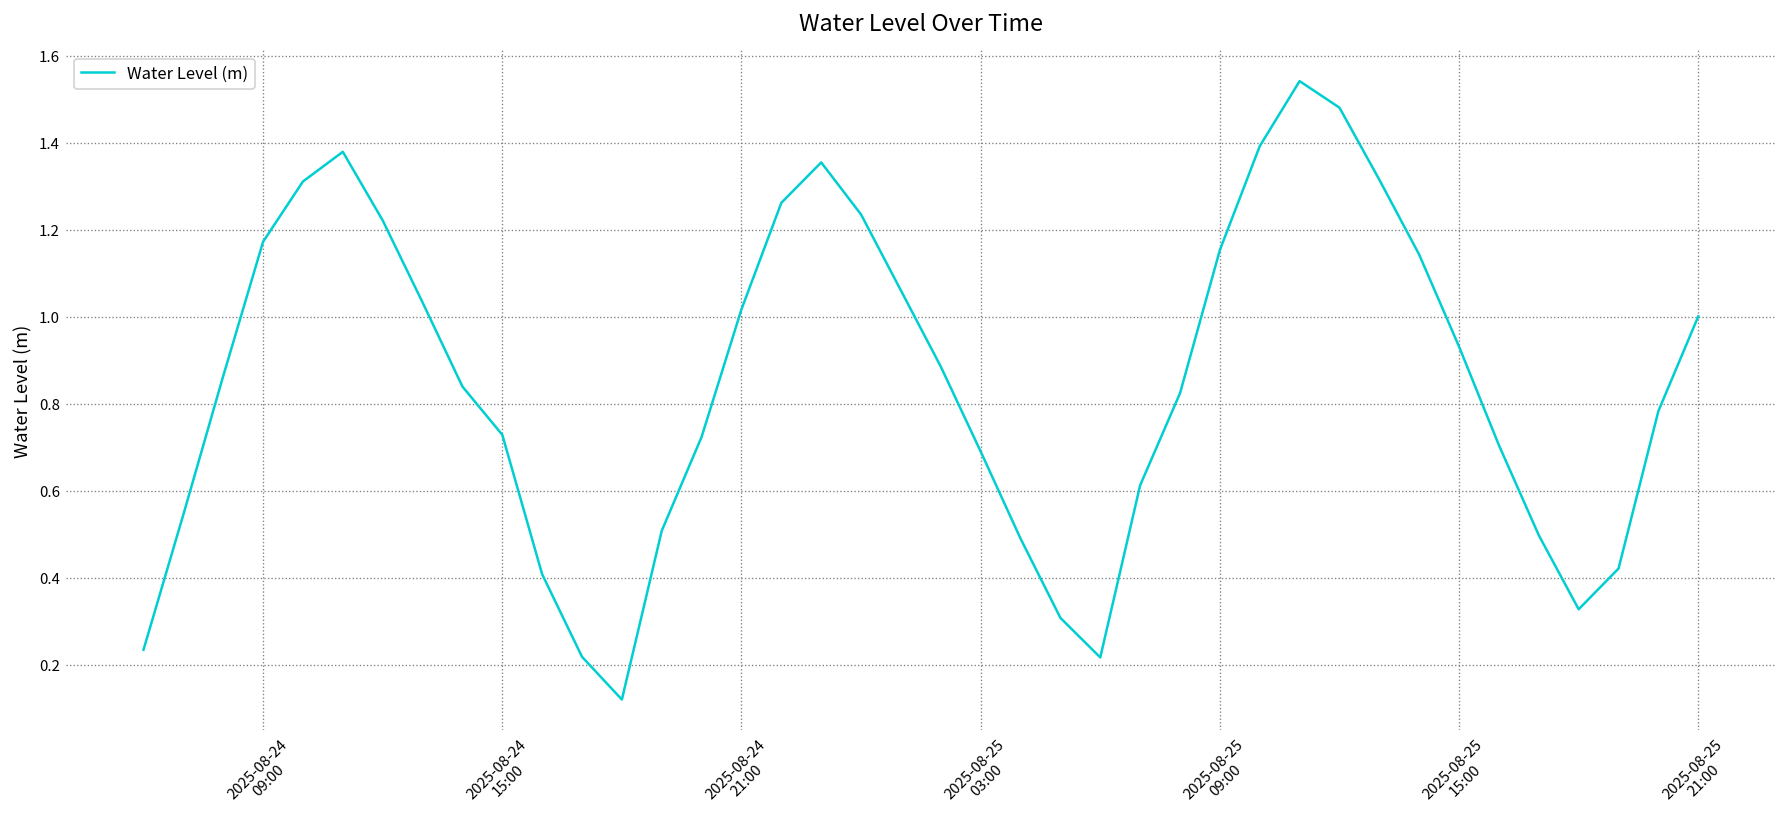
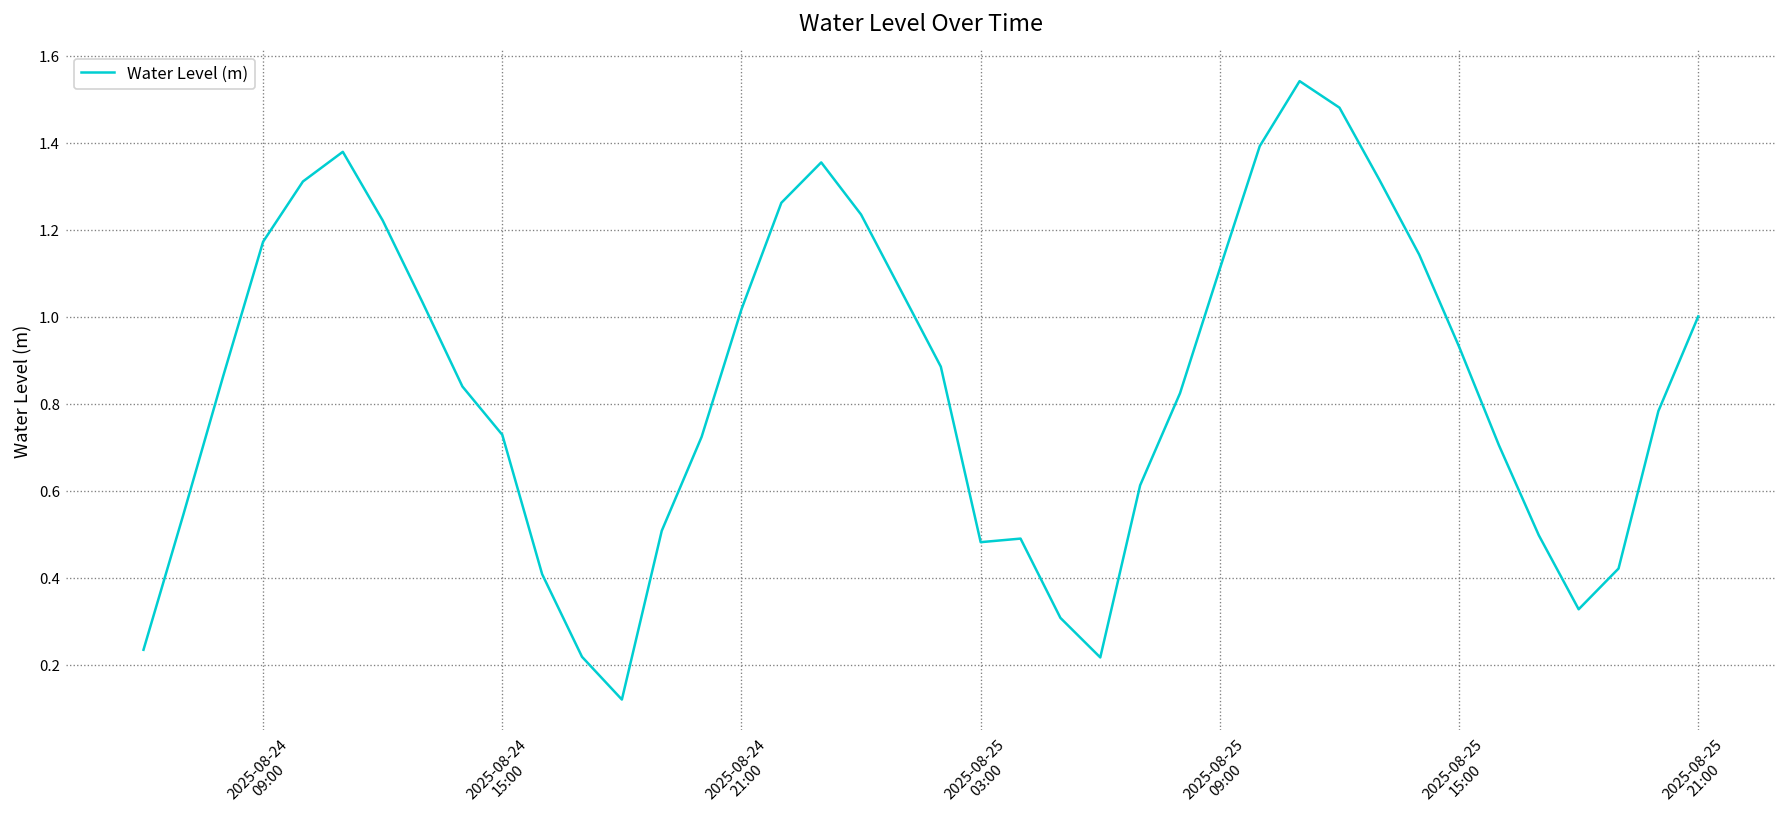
  {
    "2025-08-24 09:00": 1.17,
    "2025-08-24 15:00": 0.73,
    "2025-08-24 21:00": 1.02,
-   "2025-08-25 03:00": 0.69,
-   "2025-08-25 09:00": 1.15,
+   "2025-08-25 03:00": 0.48,
+   "2025-08-25 09:00": 1.11,
    "2025-08-25 15:00": 0.93,
    "2025-08-25 21:00": 1.00
  }
